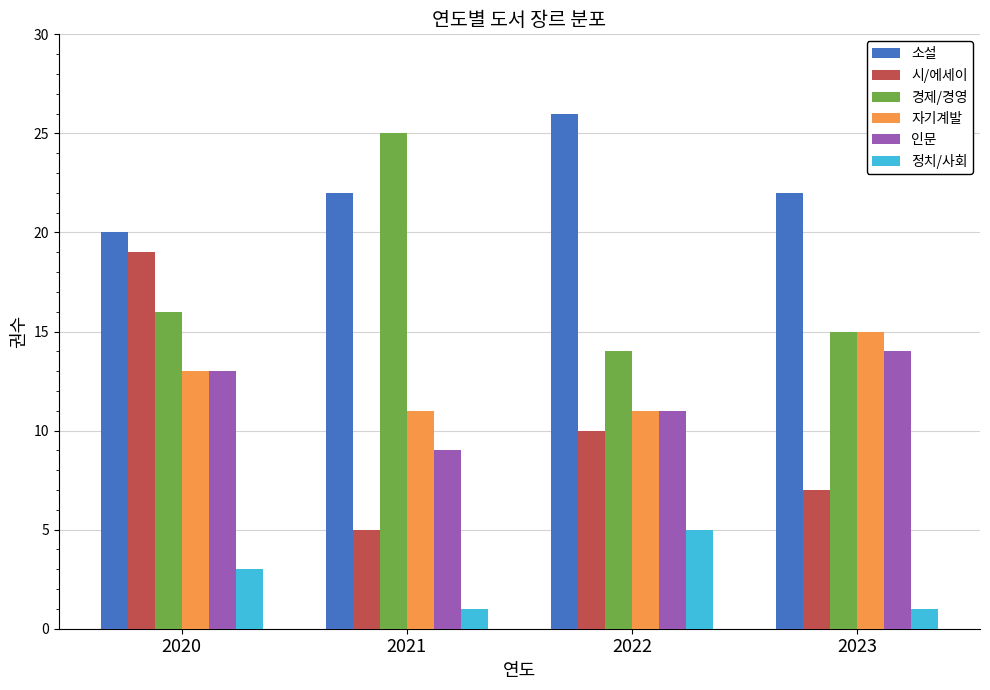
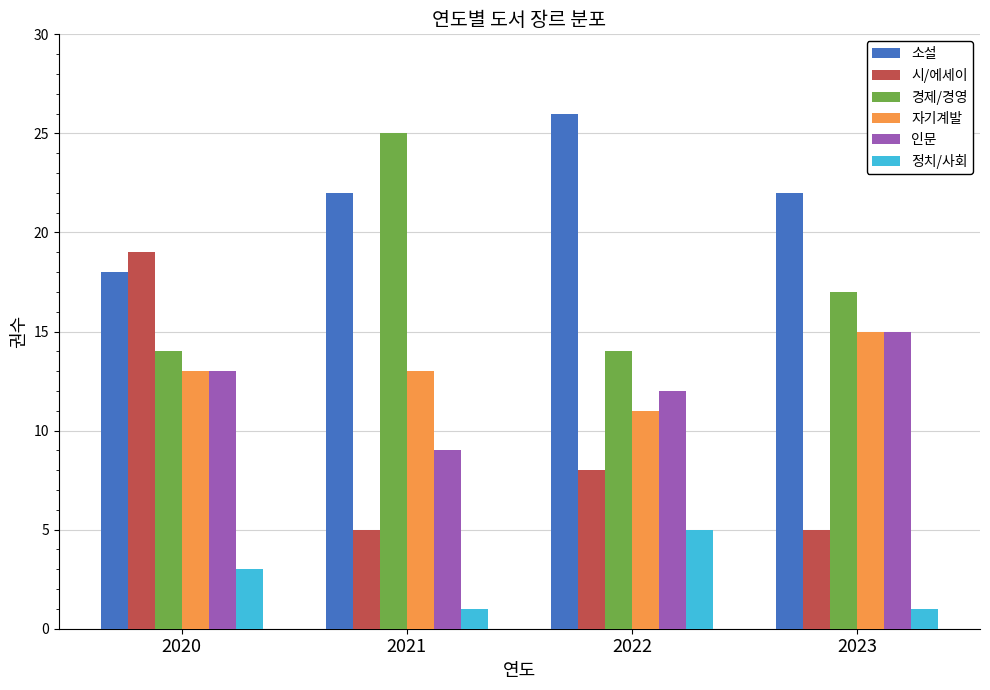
  {
    "소설": {
-     "2020": 20,
+     "2020": 18,
      "2021": 22,
      "2022": 26,
      "2023": 22
    },
    "시/에세이": {
      "2020": 19,
      "2021": 5,
-     "2022": 10,
-     "2023": 7
+     "2022": 8,
+     "2023": 5
    },
    "경제/경영": {
-     "2020": 16,
+     "2020": 14,
      "2021": 25,
      "2022": 14,
-     "2023": 15
+     "2023": 17
    },
    "자기계발": {
      "2020": 13,
-     "2021": 11,
+     "2021": 13,
      "2022": 11,
      "2023": 15
    },
    "인문": {
      "2020": 13,
      "2021": 9,
-     "2022": 11,
-     "2023": 14
+     "2022": 12,
+     "2023": 15
    },
    "정치/사회": {
      "2020": 3,
      "2021": 1,
      "2022": 5,
      "2023": 1
    }
  }
